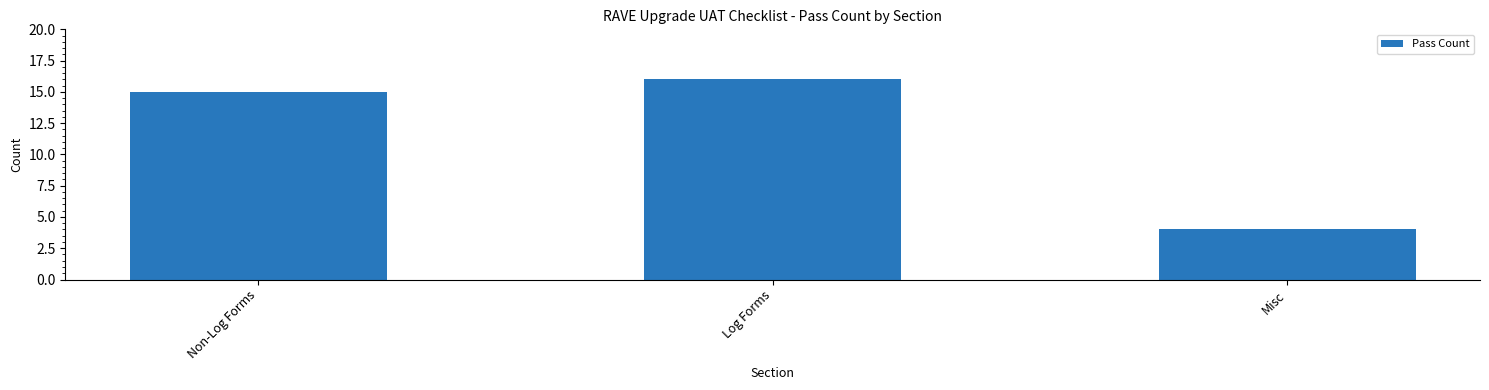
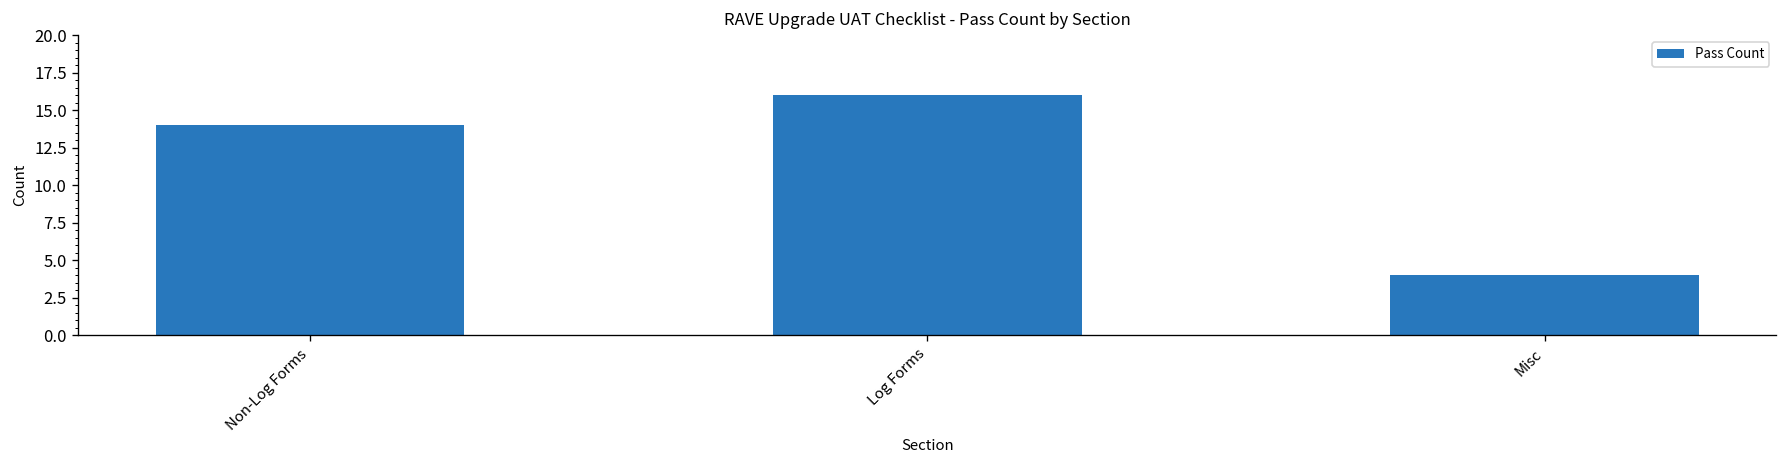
  {
-   "Non-Log Forms": 15,
+   "Non-Log Forms": 14,
    "Log Forms": 16,
    "Misc": 4
  }
